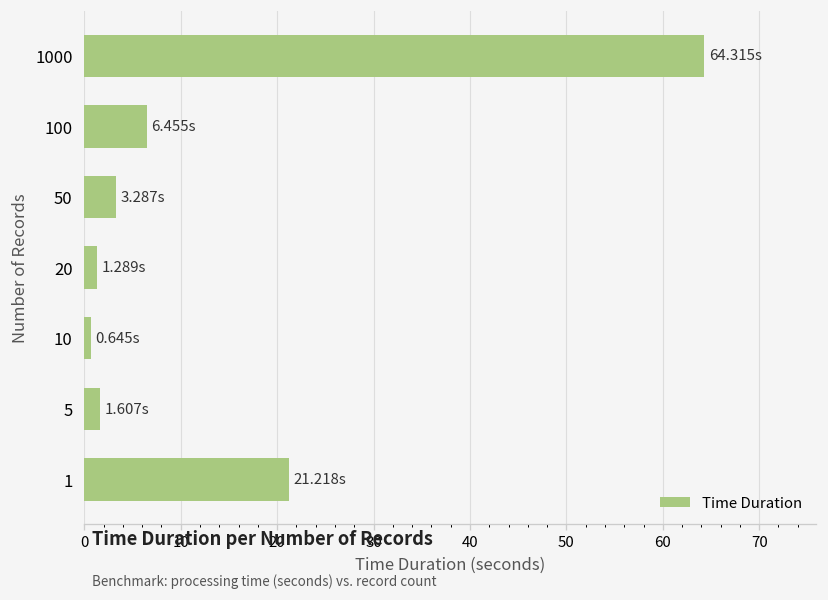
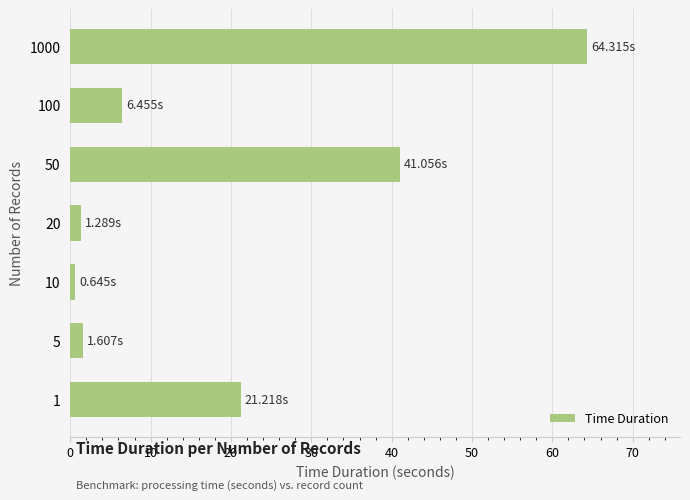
  {
    "1000": "64.315s",
    "100": "6.455s",
-   "50": "3.287s",
+   "50": "41.056s",
    "20": "1.289s",
    "10": "0.645s",
    "5": "1.607s",
    "1": "21.218s"
  }
